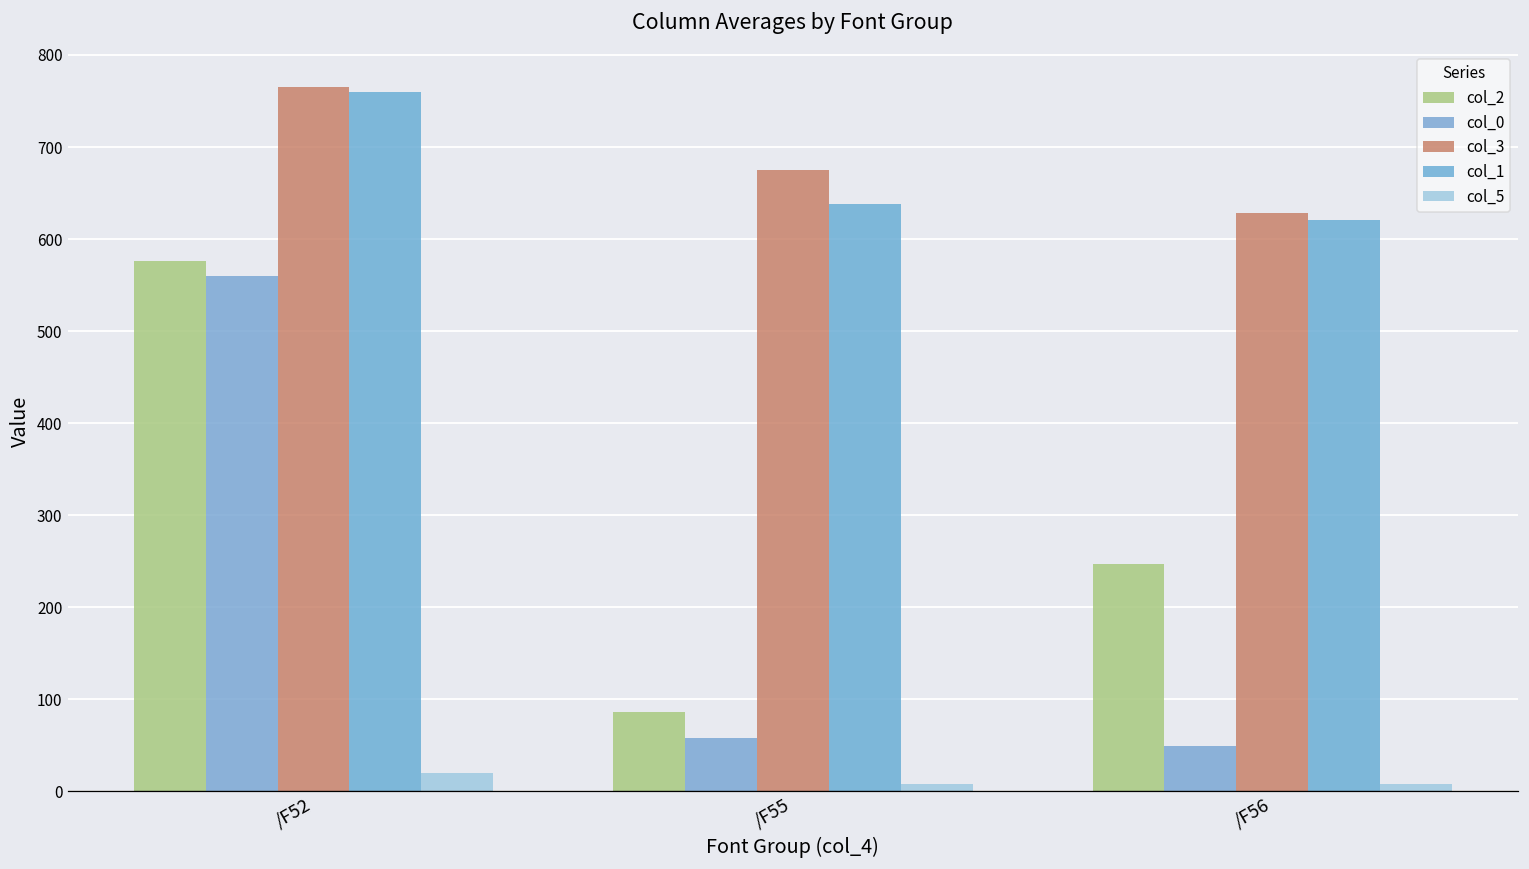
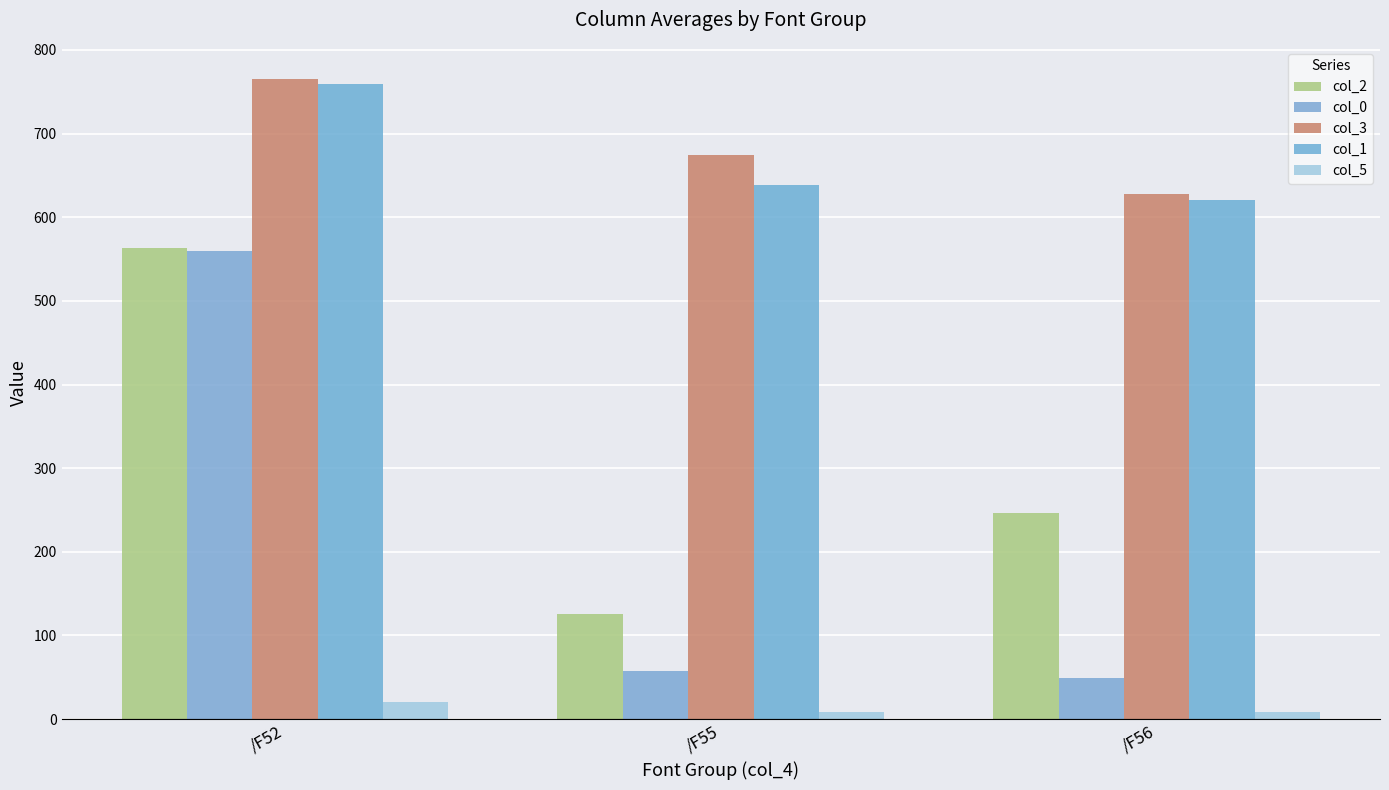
  {
    "col_2": {
-     "/F52": 580,
-     "/F55": 90,
+     "/F52": 560,
+     "/F55": 130,
      "/F56": 250
    },
    "col_3": {
      "/F52": 770,
      "/F55": 670,
      "/F56": 630
    }
  }
